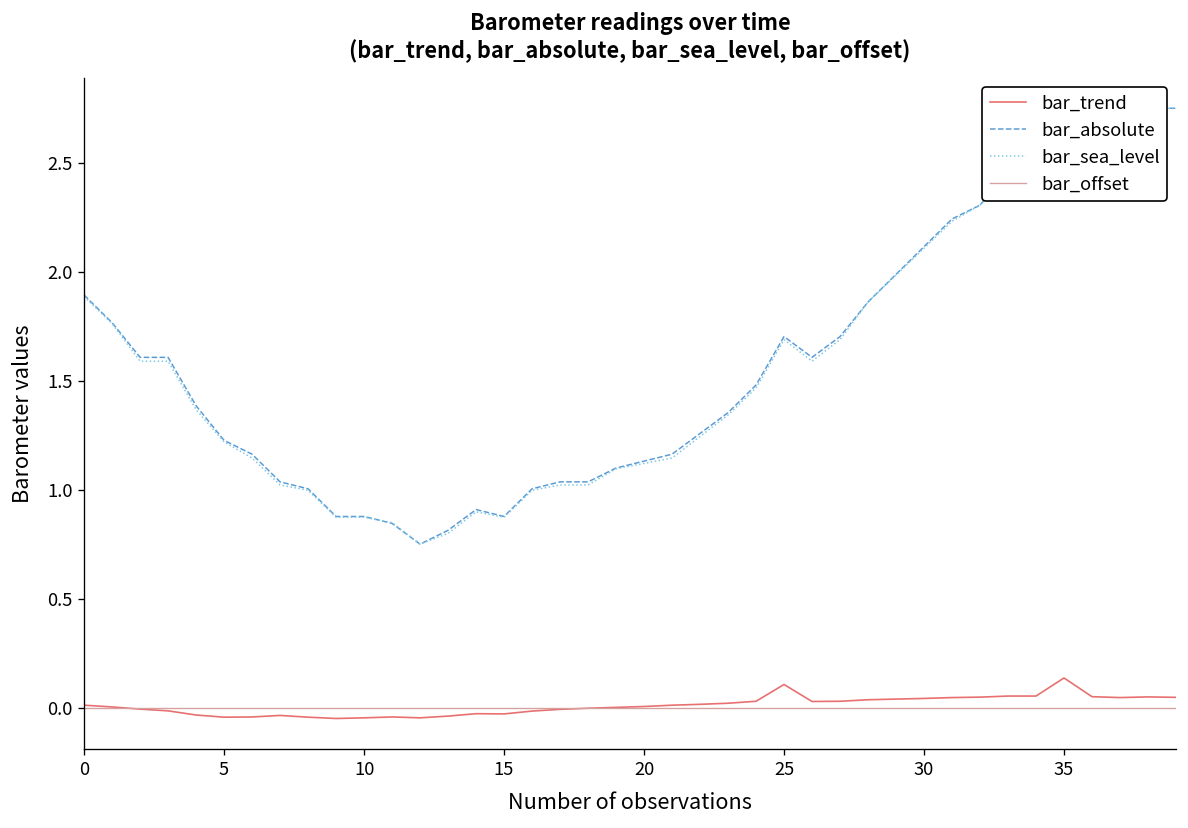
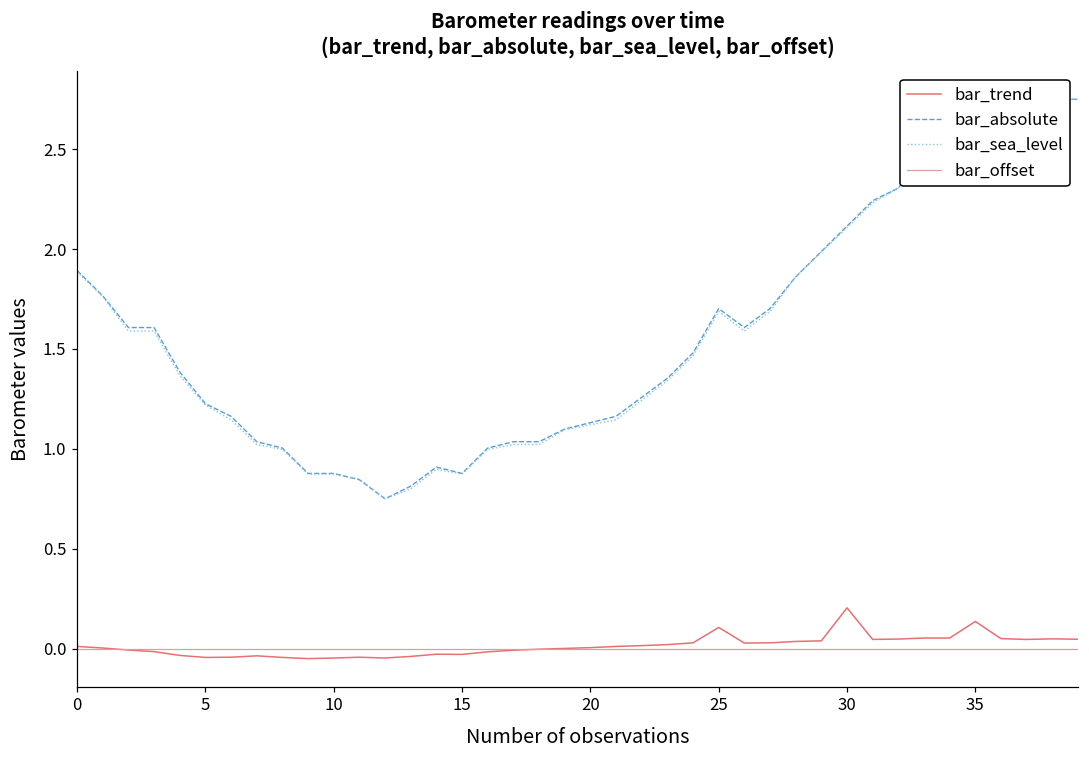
  {
    "bar_trend": {
      "5": -0.04,
      "10": -0.05,
      "15": -0.03,
      "25": 0.11,
-     "30": 0.04,
+     "30": 0.20,
      "35": 0.14
    },
    "bar_offset": {
      "5": 0.00,
      "10": 0.00,
      "15": 0.00,
      "25": 0.00,
      "30": 0.00,
      "35": 0.00
    }
  }
